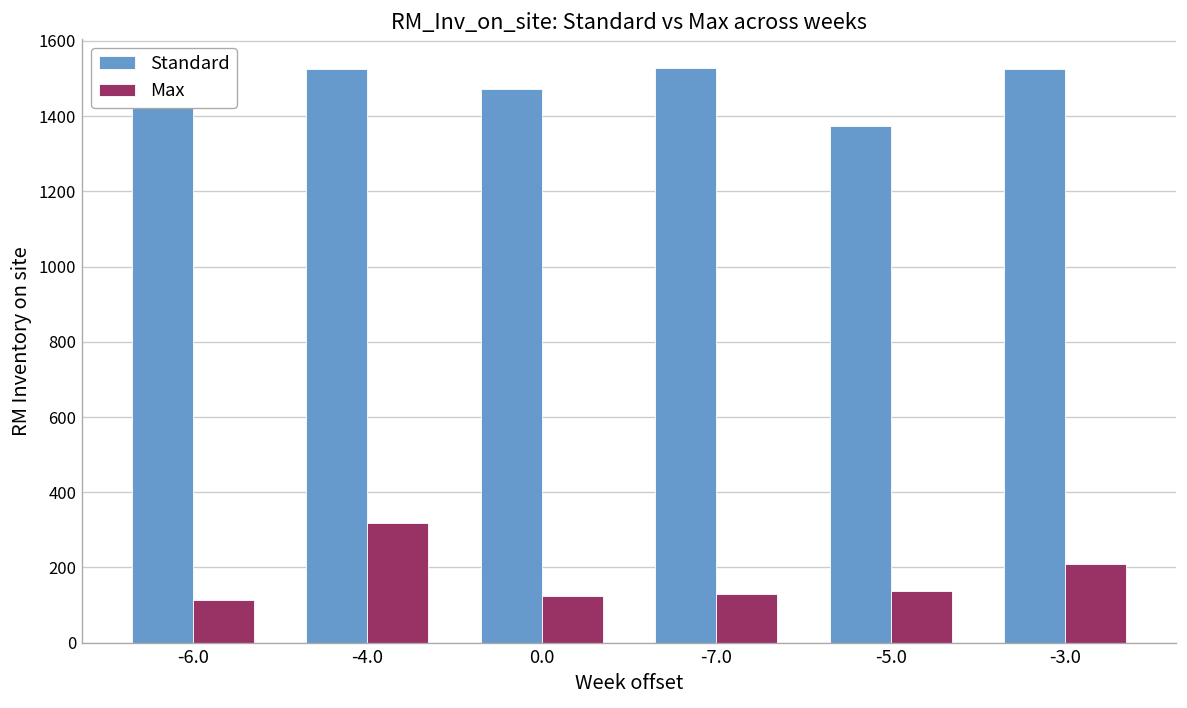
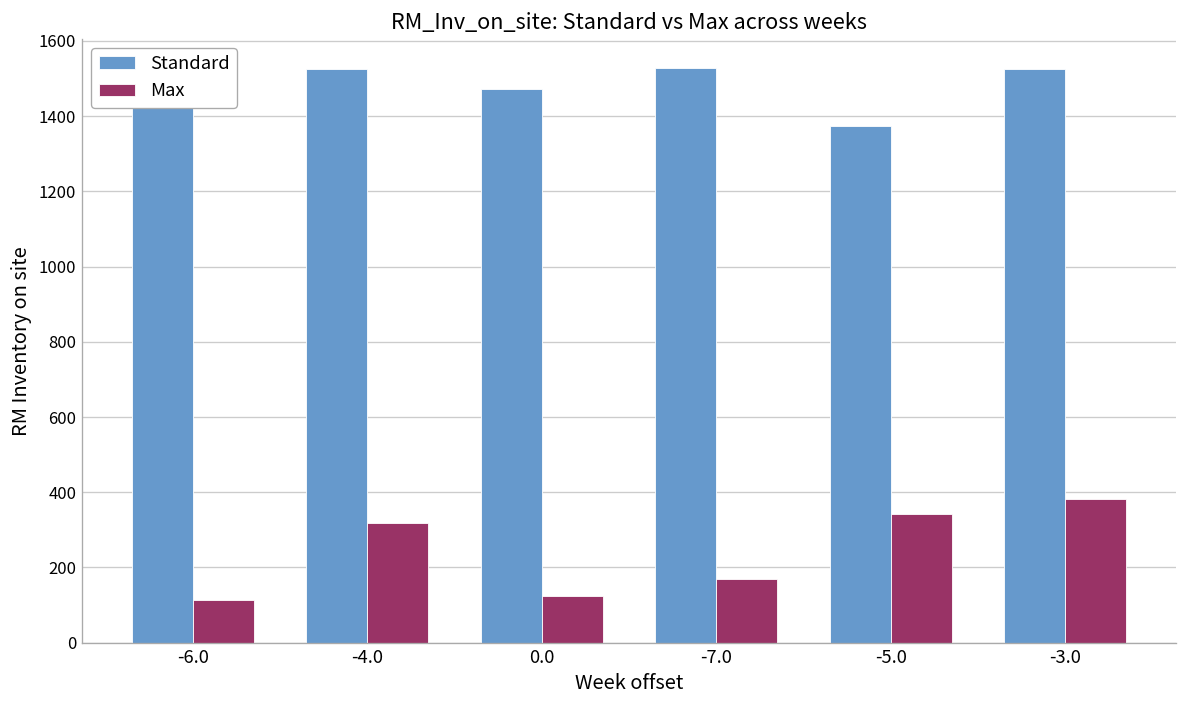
  {
    "Standard": {
      "-4.0": 1530,
      "0.0": 1470,
      "-7.0": 1530,
      "-5.0": 1370,
      "-3.0": 1530
    },
    "Max": {
      "-6.0": 110,
      "-4.0": 320,
      "0.0": 120,
-     "-7.0": 130,
-     "-5.0": 140,
-     "-3.0": 210
+     "-7.0": 170,
+     "-5.0": 340,
+     "-3.0": 380
    }
  }
